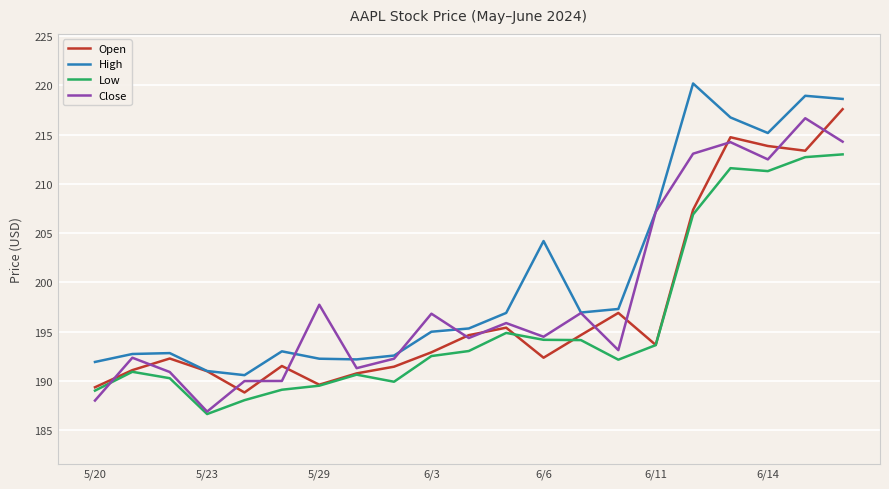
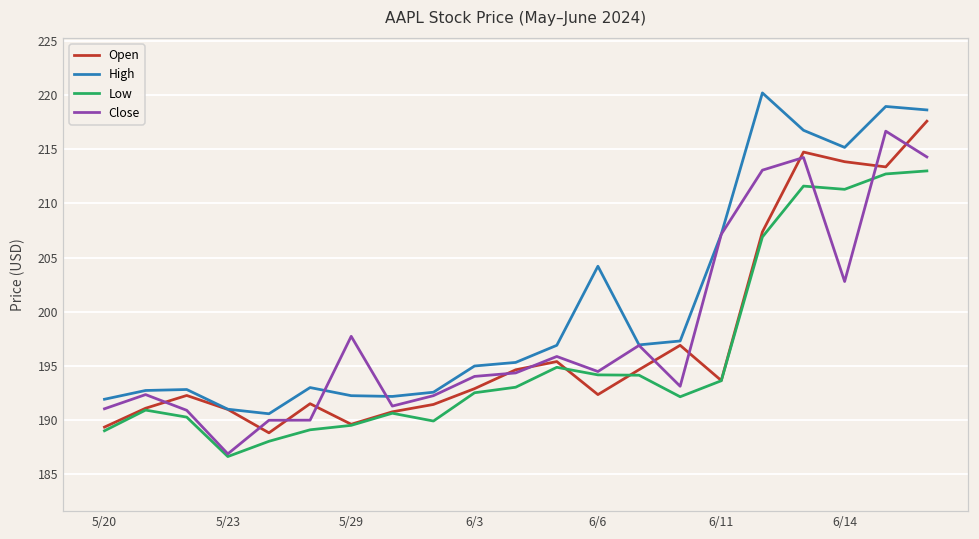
  {
    "Open": {
      "5/20": 189,
      "6/3": 193,
      "6/6": 192,
      "6/14": 214
    },
    "High": {
      "5/20": 192,
      "5/29": 192,
      "6/3": 195,
      "6/6": 204,
      "6/14": 215
    },
    "Low": {
      "5/20": 189,
      "6/3": 193,
      "6/6": 194,
      "6/14": 211
    },
    "Close": {
-     "5/20": 188,
+     "5/20": 191,
      "5/29": 198,
-     "6/3": 197,
+     "6/3": 194,
      "6/6": 194,
-     "6/14": 212
+     "6/14": 203
    }
  }
